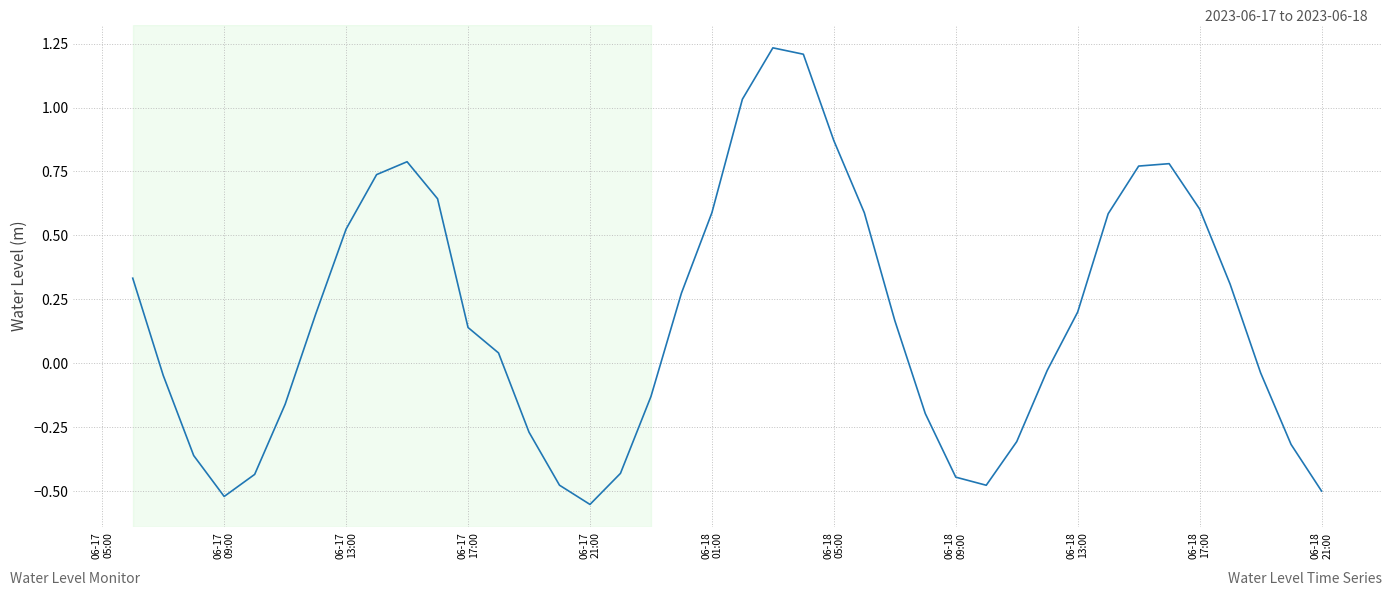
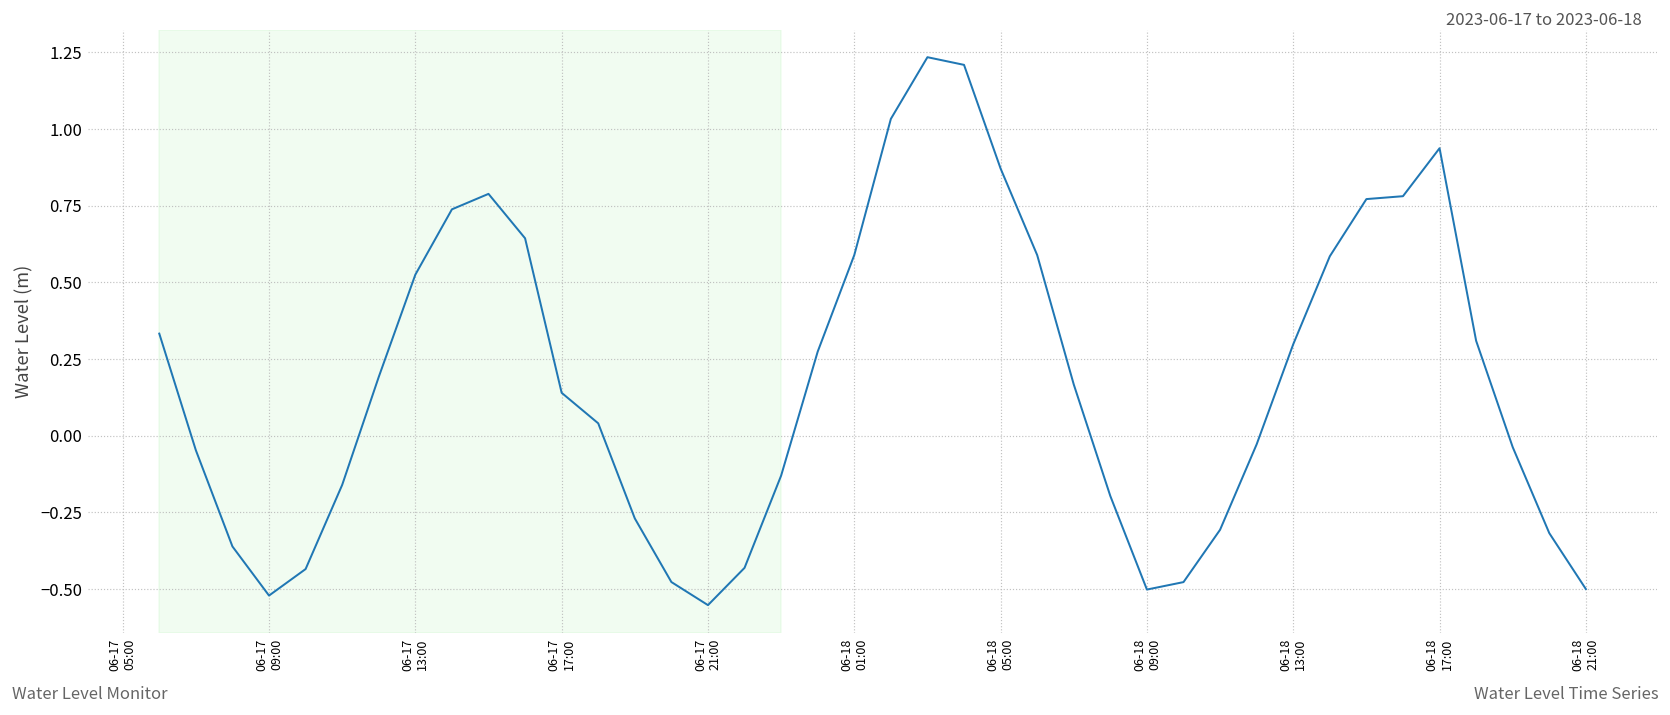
  {
    "06-17 09:00": -0.52,
    "06-17 13:00": 0.52,
    "06-17 17:00": 0.14,
    "06-17 21:00": -0.55,
    "06-18 01:00": 0.59,
    "06-18 05:00": 0.87,
-   "06-18 09:00": -0.45,
-   "06-18 13:00": 0.20,
-   "06-18 17:00": 0.60,
+   "06-18 09:00": -0.50,
+   "06-18 13:00": 0.30,
+   "06-18 17:00": 0.94,
    "06-18 21:00": -0.50
  }
